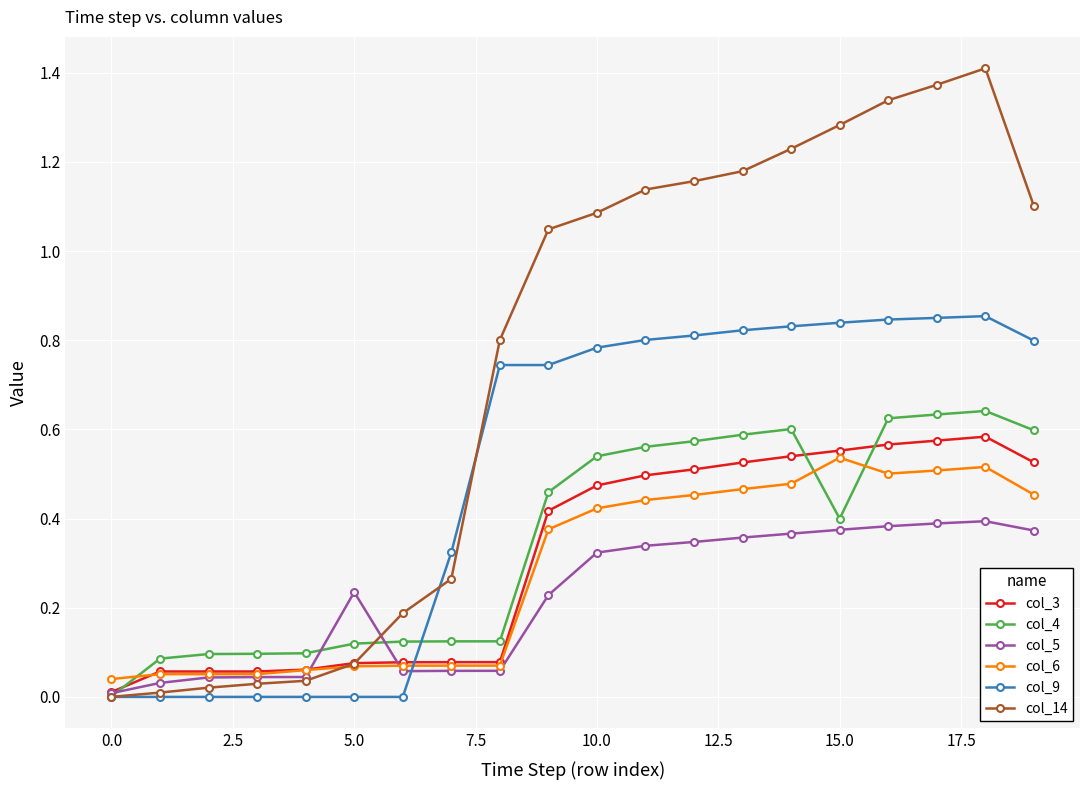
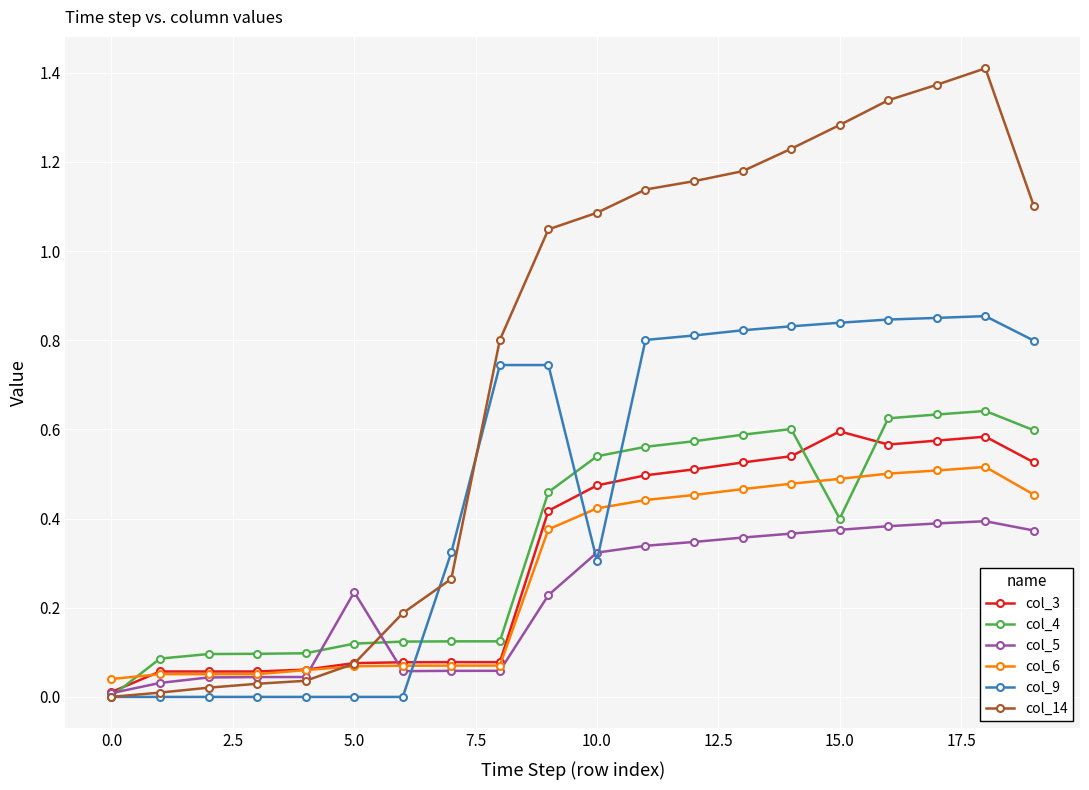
  {
    "col_3": {
      "10.0": 0.47,
-     "15.0": 0.55
+     "15.0": 0.60
    },
    "col_4": {
      "5.0": 0.12,
      "10.0": 0.54,
      "15.0": 0.40
    },
    "col_5": {
      "5.0": 0.24,
      "10.0": 0.32,
      "15.0": 0.37
    },
    "col_6": {
      "0.0": 0.04,
      "5.0": 0.07,
      "10.0": 0.42,
-     "15.0": 0.54
+     "15.0": 0.49
    },
    "col_9": {
      "5.0": 0.00,
-     "10.0": 0.78,
+     "10.0": 0.31,
      "15.0": 0.84
    },
    "col_14": {
      "10.0": 1.09,
      "15.0": 1.28
    }
  }
